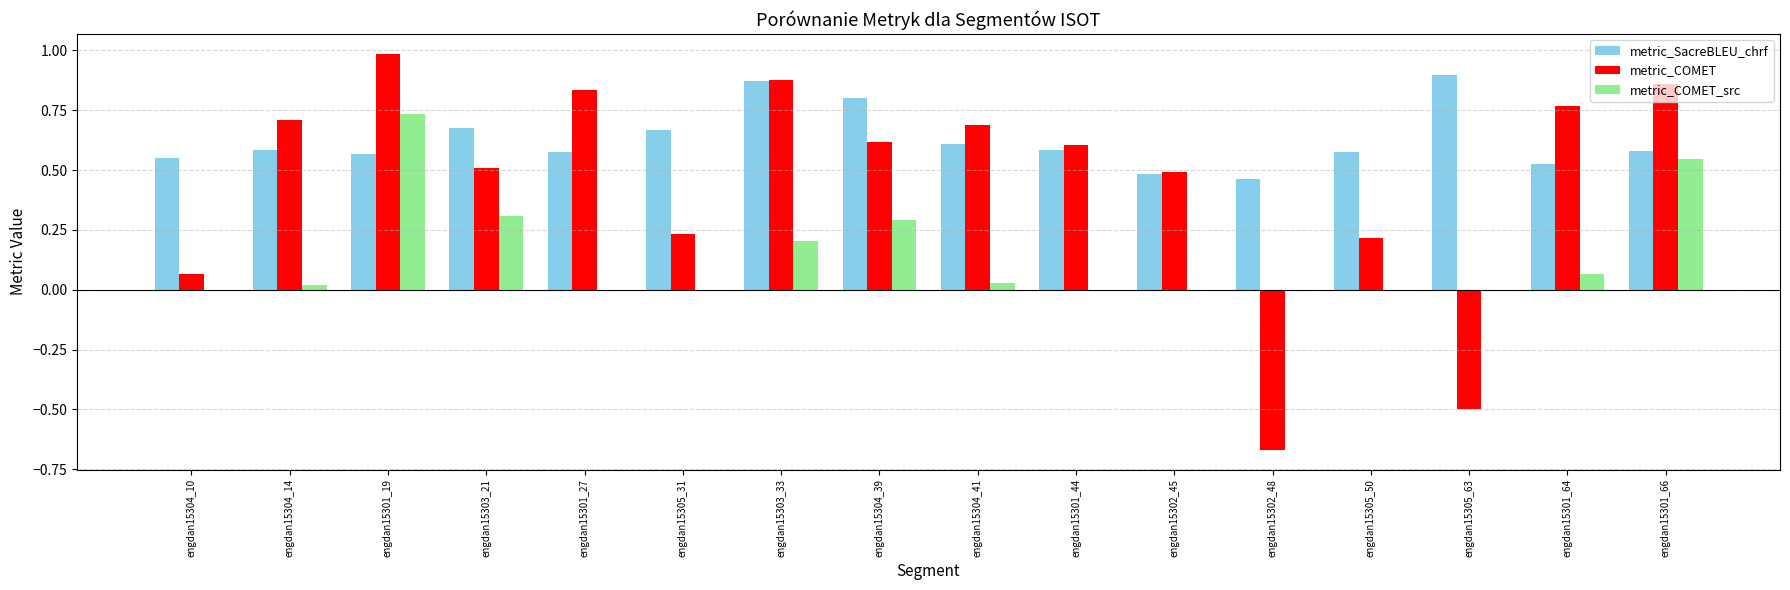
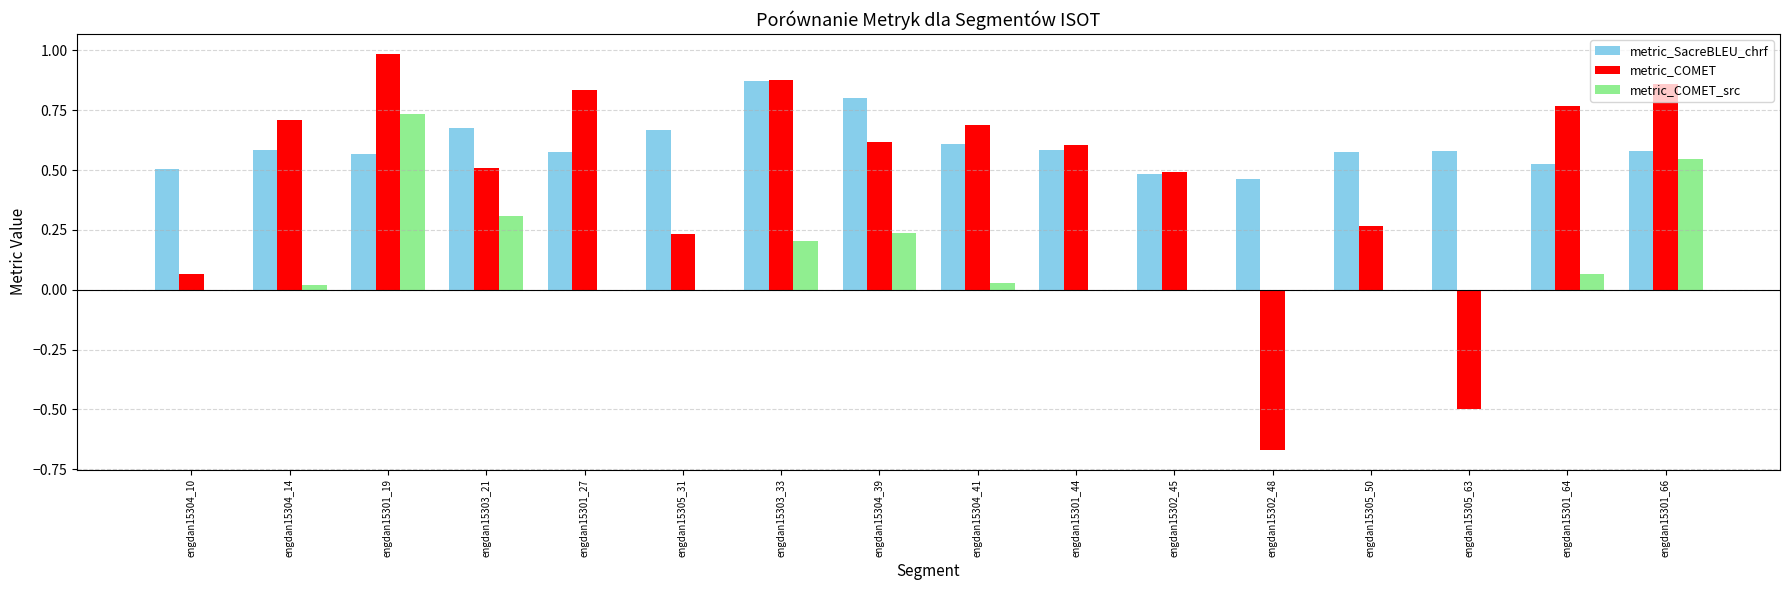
  {
    "metric_SacreBLEU_chrf": {
-     "engdan15304_10": 0.55,
+     "engdan15304_10": 0.50,
      "engdan15304_14": 0.59,
      "engdan15301_19": 0.57,
      "engdan15303_21": 0.68,
      "engdan15301_27": 0.58,
      "engdan15305_31": 0.67,
      "engdan15303_33": 0.87,
      "engdan15304_39": 0.80,
      "engdan15304_41": 0.61,
      "engdan15301_44": 0.59,
      "engdan15302_45": 0.48,
      "engdan15302_48": 0.46,
      "engdan15305_50": 0.58,
-     "engdan15305_63": 0.90,
+     "engdan15305_63": 0.58,
      "engdan15301_64": 0.53,
      "engdan15301_66": 0.58
    },
    "metric_COMET": {
      "engdan15304_10": 0.07,
      "engdan15304_14": 0.71,
      "engdan15301_19": 0.99,
      "engdan15303_21": 0.51,
      "engdan15301_27": 0.84,
      "engdan15305_31": 0.23,
      "engdan15303_33": 0.88,
      "engdan15304_39": 0.62,
      "engdan15304_41": 0.69,
      "engdan15301_44": 0.60,
      "engdan15302_45": 0.49,
      "engdan15302_48": -0.67,
-     "engdan15305_50": 0.22,
+     "engdan15305_50": 0.27,
      "engdan15305_63": -0.50,
      "engdan15301_64": 0.77
    },
    "metric_COMET_src": {
      "engdan15304_14": 0.02,
      "engdan15301_19": 0.73,
      "engdan15303_21": 0.31,
      "engdan15303_33": 0.20,
-     "engdan15304_39": 0.29,
+     "engdan15304_39": 0.24,
      "engdan15304_41": 0.03,
      "engdan15301_64": 0.07,
      "engdan15301_66": 0.55
    }
  }
